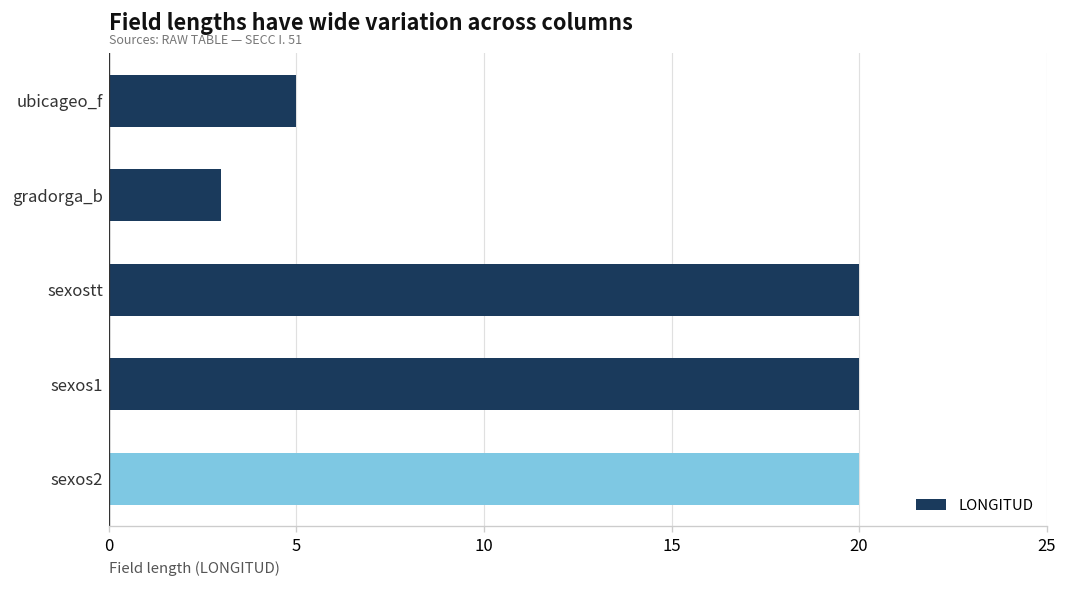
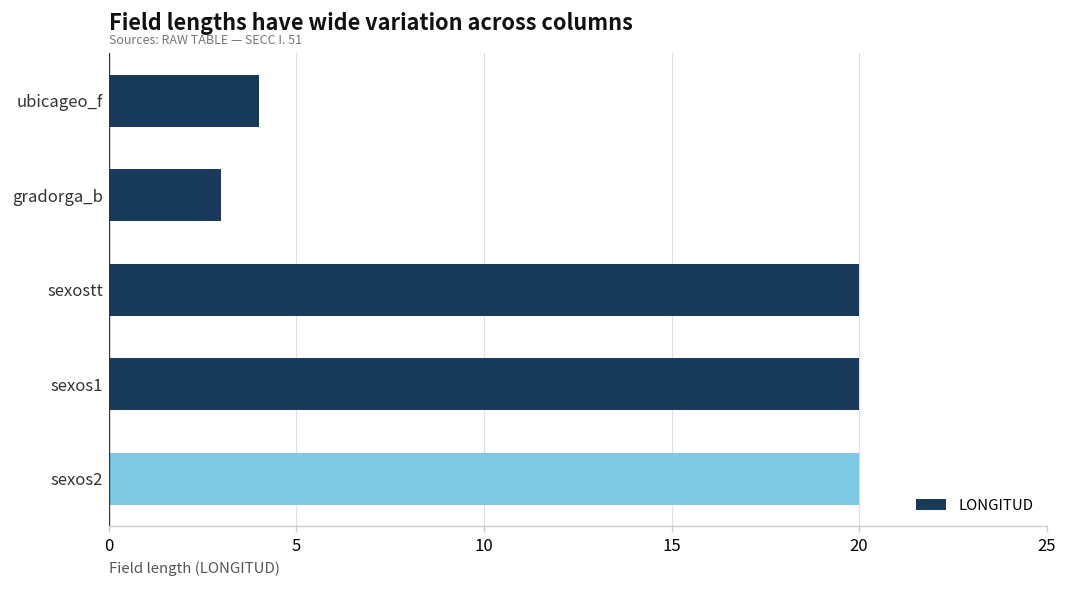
  {
-   "ubicageo_f": 5,
+   "ubicageo_f": 4,
    "gradorga_b": 3,
    "sexostt": 20,
    "sexos1": 20,
    "sexos2": 20
  }
